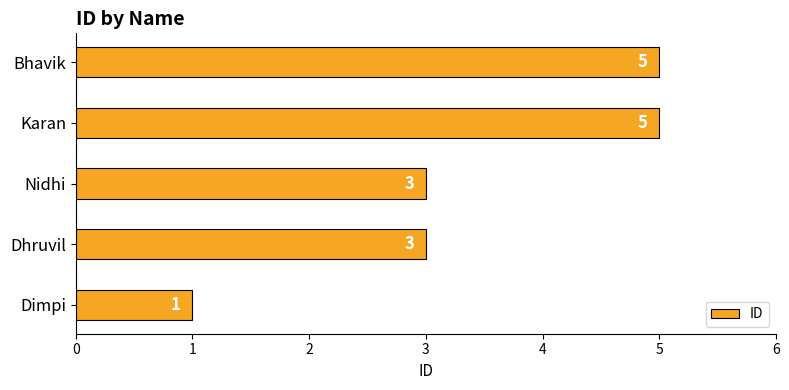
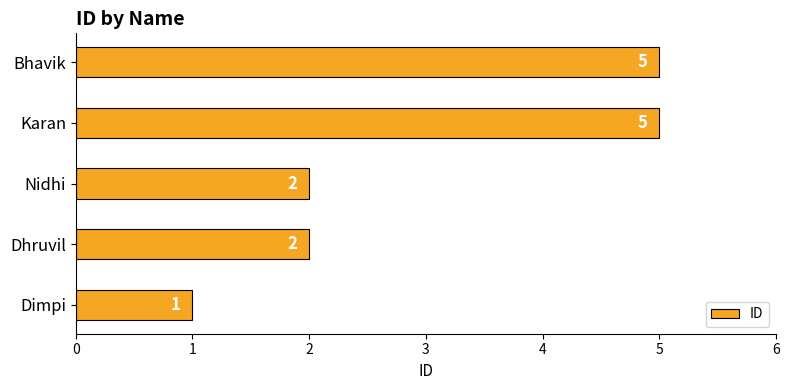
  {
    "Bhavik": 5,
    "Karan": 5,
-   "Nidhi": 3,
-   "Dhruvil": 3,
+   "Nidhi": 2,
+   "Dhruvil": 2,
    "Dimpi": 1
  }
